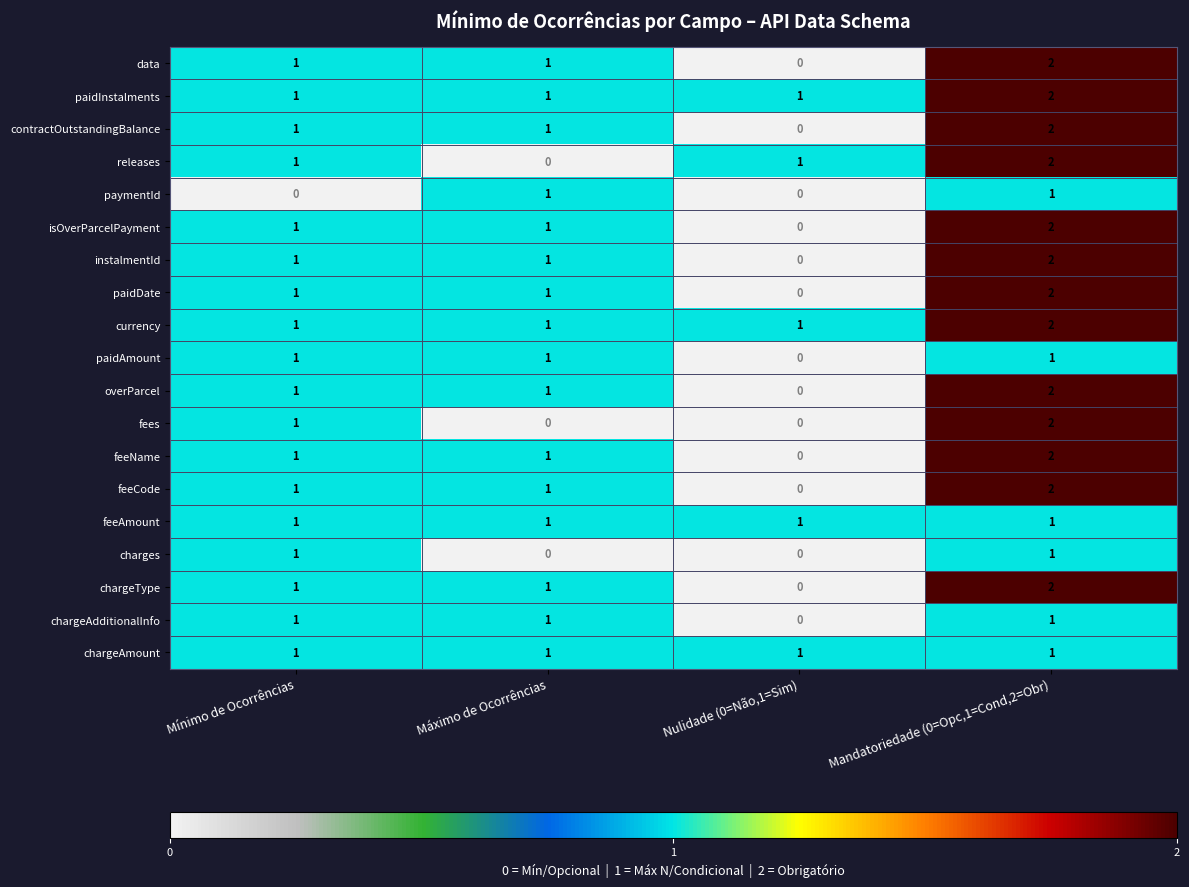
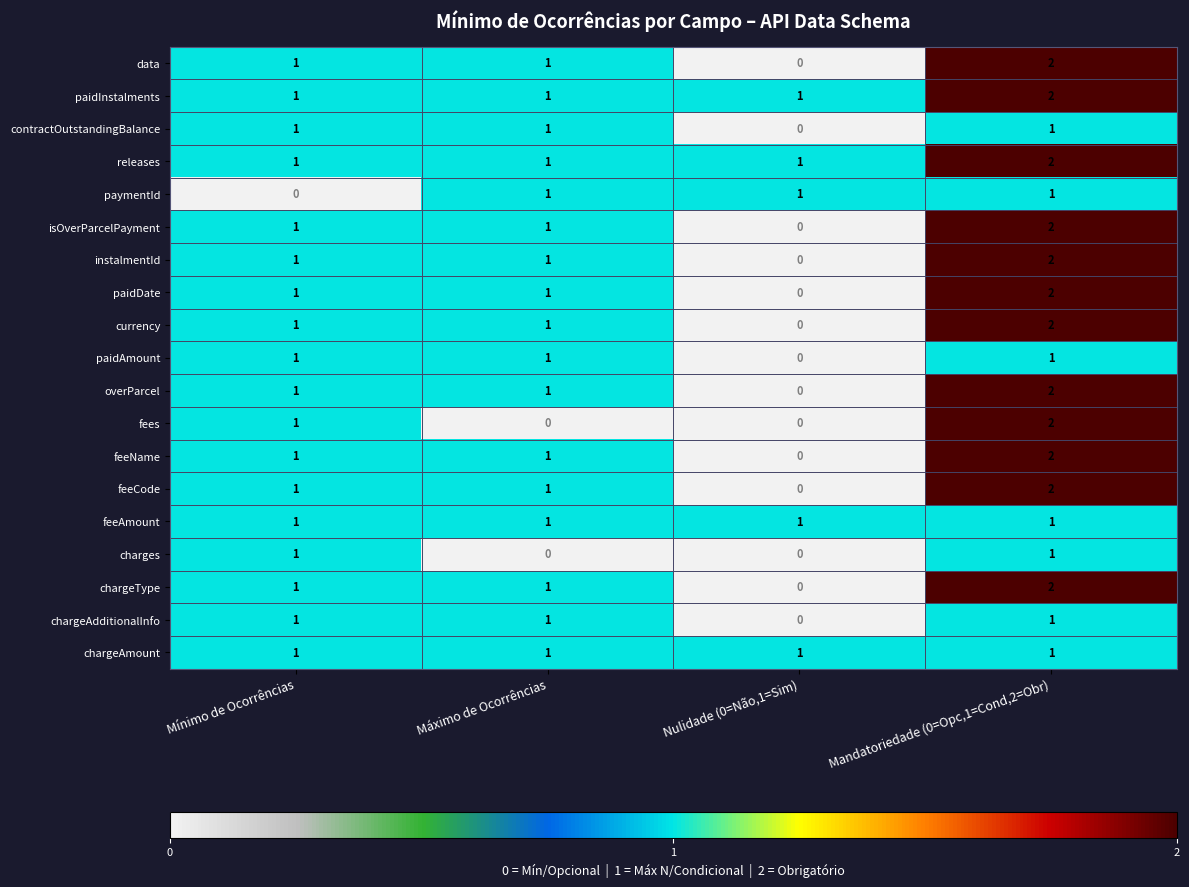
  {
    "data": {
      "Mínimo de Ocorrências": 1,
      "Máximo de Ocorrências": 1,
      "Nulidade (0=Não,1=Sim)": 0,
      "Mandatoriedade (0=Opc,1=Cond,2=Obr)": 2
    },
    "paidInstalments": {
      "Mínimo de Ocorrências": 1,
      "Máximo de Ocorrências": 1,
      "Nulidade (0=Não,1=Sim)": 1,
      "Mandatoriedade (0=Opc,1=Cond,2=Obr)": 2
    },
    "contractOutstandingBalance": {
      "Mínimo de Ocorrências": 1,
      "Máximo de Ocorrências": 1,
      "Nulidade (0=Não,1=Sim)": 0,
-     "Mandatoriedade (0=Opc,1=Cond,2=Obr)": 2
+     "Mandatoriedade (0=Opc,1=Cond,2=Obr)": 1
    },
    "releases": {
      "Mínimo de Ocorrências": 1,
-     "Máximo de Ocorrências": 0,
+     "Máximo de Ocorrências": 1,
      "Nulidade (0=Não,1=Sim)": 1,
      "Mandatoriedade (0=Opc,1=Cond,2=Obr)": 2
    },
    "paymentId": {
      "Mínimo de Ocorrências": 0,
      "Máximo de Ocorrências": 1,
-     "Nulidade (0=Não,1=Sim)": 0,
+     "Nulidade (0=Não,1=Sim)": 1,
      "Mandatoriedade (0=Opc,1=Cond,2=Obr)": 1
    },
    "isOverParcelPayment": {
      "Mínimo de Ocorrências": 1,
      "Máximo de Ocorrências": 1,
      "Nulidade (0=Não,1=Sim)": 0,
      "Mandatoriedade (0=Opc,1=Cond,2=Obr)": 2
    },
    "instalmentId": {
      "Mínimo de Ocorrências": 1,
      "Máximo de Ocorrências": 1,
      "Nulidade (0=Não,1=Sim)": 0,
      "Mandatoriedade (0=Opc,1=Cond,2=Obr)": 2
    },
    "paidDate": {
      "Mínimo de Ocorrências": 1,
      "Máximo de Ocorrências": 1,
      "Nulidade (0=Não,1=Sim)": 0,
      "Mandatoriedade (0=Opc,1=Cond,2=Obr)": 2
    },
    "currency": {
      "Mínimo de Ocorrências": 1,
      "Máximo de Ocorrências": 1,
-     "Nulidade (0=Não,1=Sim)": 1,
+     "Nulidade (0=Não,1=Sim)": 0,
      "Mandatoriedade (0=Opc,1=Cond,2=Obr)": 2
    },
    "paidAmount": {
      "Mínimo de Ocorrências": 1,
      "Máximo de Ocorrências": 1,
      "Nulidade (0=Não,1=Sim)": 0,
      "Mandatoriedade (0=Opc,1=Cond,2=Obr)": 1
    },
    "overParcel": {
      "Mínimo de Ocorrências": 1,
      "Máximo de Ocorrências": 1,
      "Nulidade (0=Não,1=Sim)": 0,
      "Mandatoriedade (0=Opc,1=Cond,2=Obr)": 2
    },
    "fees": {
      "Mínimo de Ocorrências": 1,
      "Máximo de Ocorrências": 0,
      "Nulidade (0=Não,1=Sim)": 0,
      "Mandatoriedade (0=Opc,1=Cond,2=Obr)": 2
    },
    "feeName": {
      "Mínimo de Ocorrências": 1,
      "Máximo de Ocorrências": 1,
      "Nulidade (0=Não,1=Sim)": 0,
      "Mandatoriedade (0=Opc,1=Cond,2=Obr)": 2
    },
    "feeCode": {
      "Mínimo de Ocorrências": 1,
      "Máximo de Ocorrências": 1,
      "Nulidade (0=Não,1=Sim)": 0,
      "Mandatoriedade (0=Opc,1=Cond,2=Obr)": 2
    },
    "feeAmount": {
      "Mínimo de Ocorrências": 1,
      "Máximo de Ocorrências": 1,
      "Nulidade (0=Não,1=Sim)": 1,
      "Mandatoriedade (0=Opc,1=Cond,2=Obr)": 1
    },
    "charges": {
      "Mínimo de Ocorrências": 1,
      "Máximo de Ocorrências": 0,
      "Nulidade (0=Não,1=Sim)": 0,
      "Mandatoriedade (0=Opc,1=Cond,2=Obr)": 1
    },
    "chargeType": {
      "Mínimo de Ocorrências": 1,
      "Máximo de Ocorrências": 1,
      "Nulidade (0=Não,1=Sim)": 0,
      "Mandatoriedade (0=Opc,1=Cond,2=Obr)": 2
    },
    "chargeAdditionalInfo": {
      "Mínimo de Ocorrências": 1,
      "Máximo de Ocorrências": 1,
      "Nulidade (0=Não,1=Sim)": 0,
      "Mandatoriedade (0=Opc,1=Cond,2=Obr)": 1
    },
    "chargeAmount": {
      "Mínimo de Ocorrências": 1,
      "Máximo de Ocorrências": 1,
      "Nulidade (0=Não,1=Sim)": 1,
      "Mandatoriedade (0=Opc,1=Cond,2=Obr)": 1
    }
  }
